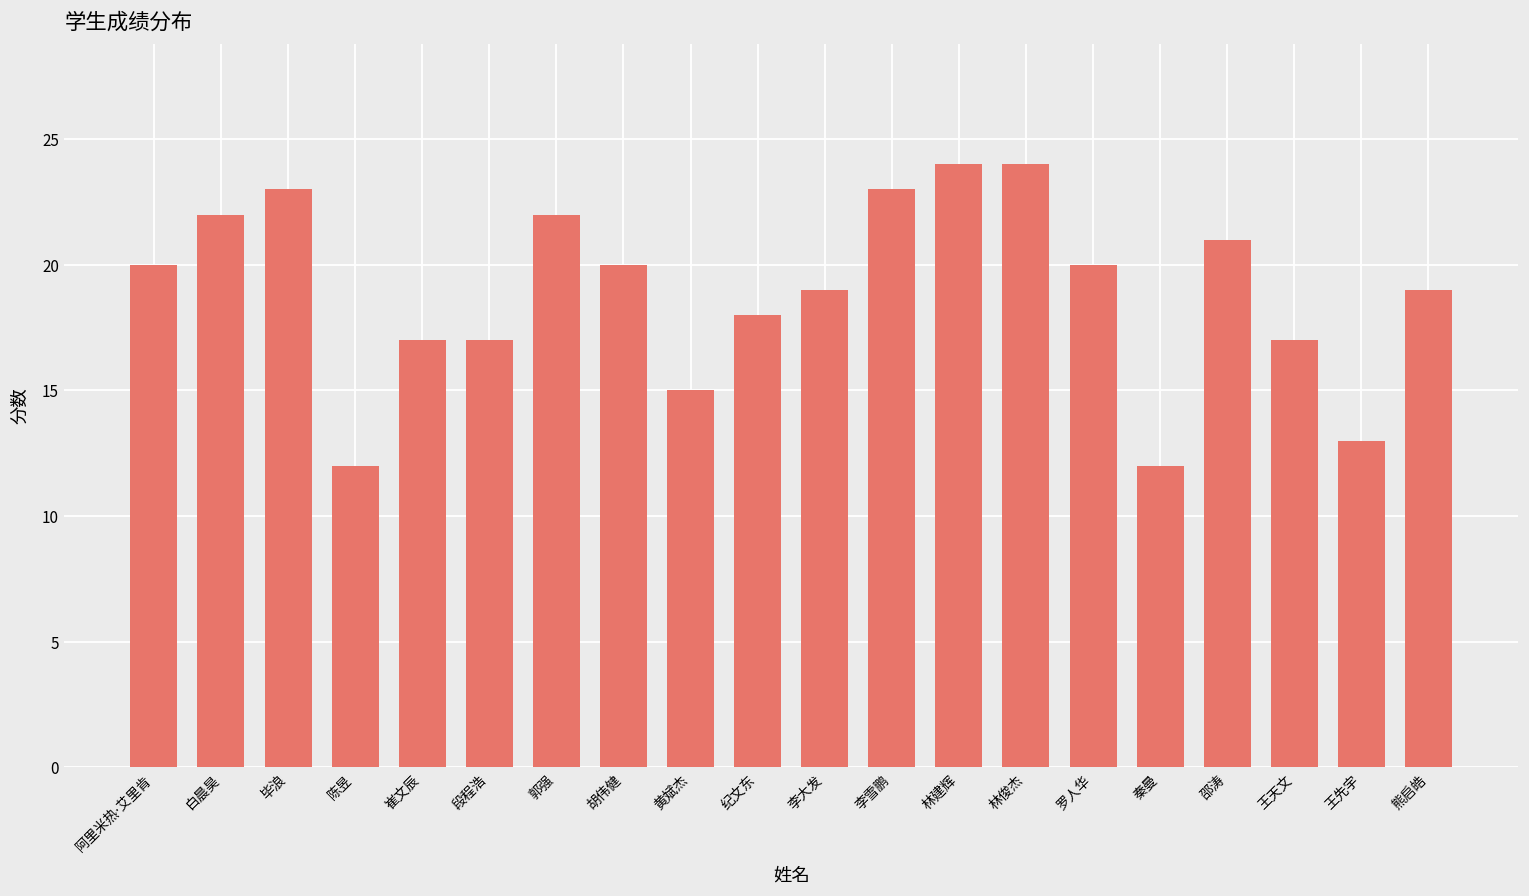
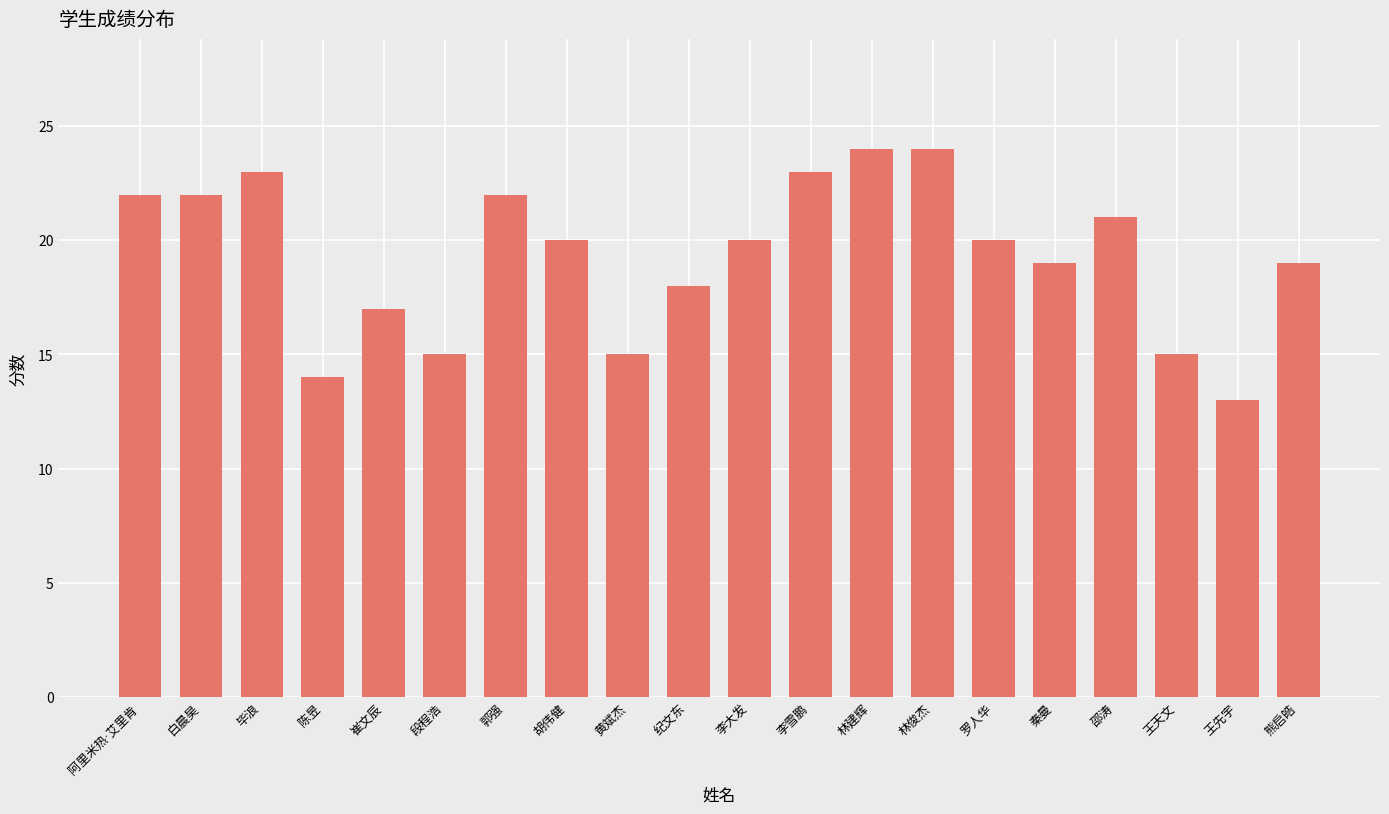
  {
-   "阿里米热·艾里肯": 20,
+   "阿里米热·艾里肯": 22,
    "白晨昊": 22,
    "毕浪": 23,
-   "陈昱": 12,
+   "陈昱": 14,
    "崔文辰": 17,
-   "段程浩": 17,
+   "段程浩": 15,
    "郭强": 22,
    "胡伟健": 20,
    "黄斌杰": 15,
    "纪文东": 18,
-   "李大发": 19,
+   "李大发": 20,
    "李雪鹏": 23,
    "林建辉": 24,
    "林俊杰": 24,
    "罗人华": 20,
-   "秦曼": 12,
+   "秦曼": 19,
    "邵涛": 21,
-   "王天文": 17,
+   "王天文": 15,
    "王先宇": 13,
    "熊启皓": 19
  }
